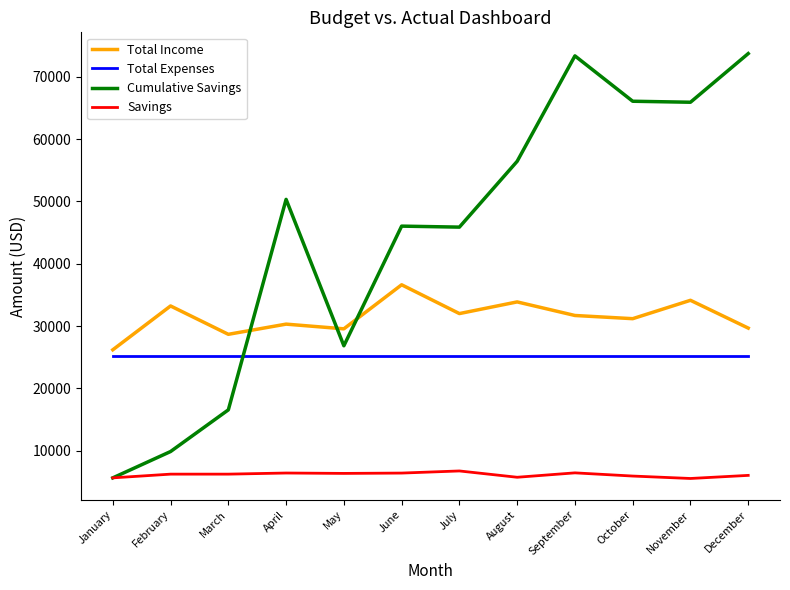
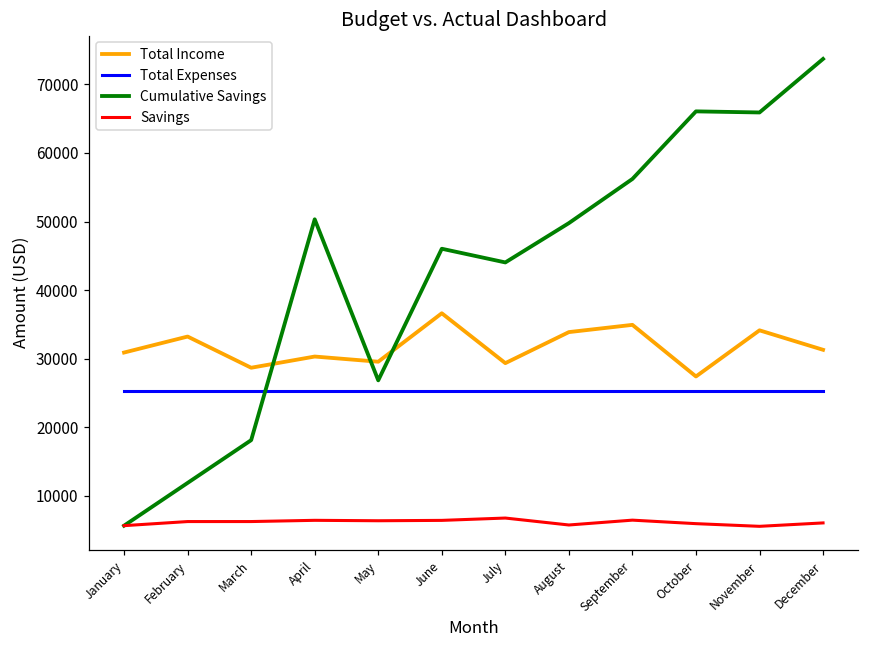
  {
    "Total Income": {
-     "January": 26000,
+     "January": 31000,
      "February": 33000,
      "March": 29000,
      "April": 30000,
      "May": 30000,
      "June": 37000,
-     "July": 32000,
+     "July": 29000,
      "August": 34000,
-     "September": 32000,
-     "October": 31000,
+     "September": 35000,
+     "October": 27000,
      "November": 34000,
-     "December": 30000
+     "December": 31000
    },
    "Total Expenses": {
      "January": 25000,
      "February": 25000,
      "March": 25000,
      "April": 25000,
      "May": 25000,
      "June": 25000,
      "July": 25000,
      "August": 25000,
      "September": 25000,
      "October": 25000,
      "November": 25000,
      "December": 25000
    },
    "Cumulative Savings": {
-     "February": 10000,
-     "March": 17000,
+     "February": 12000,
+     "March": 18000,
      "April": 50000,
      "May": 27000,
      "June": 46000,
-     "July": 46000,
-     "August": 56000,
-     "September": 73000,
+     "July": 44000,
+     "August": 50000,
+     "September": 56000,
      "October": 66000,
      "November": 66000,
      "December": 74000
    },
    "Savings": {
      "February": 6000,
      "March": 6000,
      "April": 6000,
      "May": 6000,
      "June": 6000,
      "July": 7000,
      "August": 6000,
      "September": 6000,
      "October": 6000,
      "November": 6000,
      "December": 6000
    }
  }
